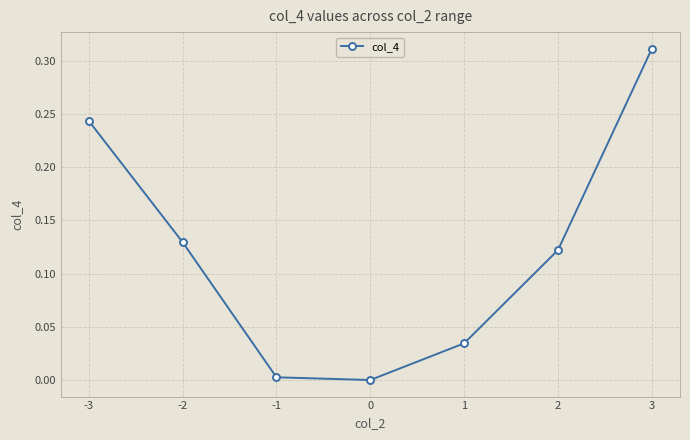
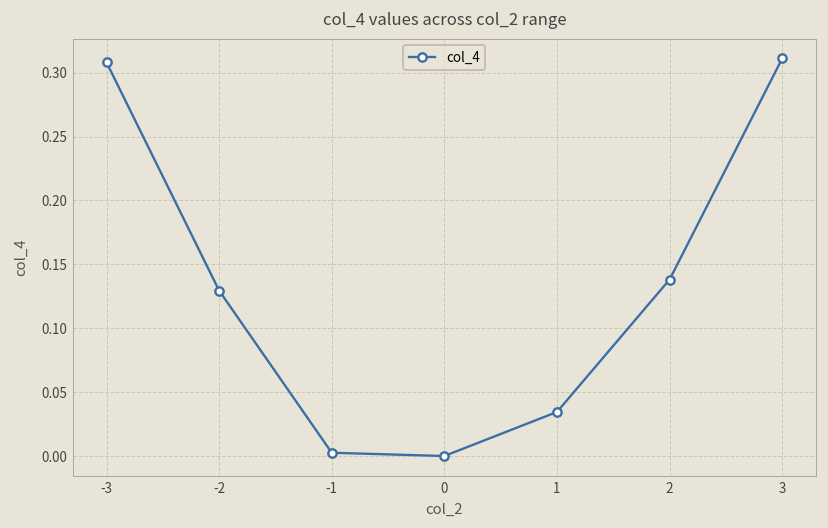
  {
-   "-3": 0.243,
+   "-3": 0.308,
    "-2": 0.129,
    "-1": 0.003,
    "0": 0.000,
    "1": 0.034,
-   "2": 0.122,
+   "2": 0.138,
    "3": 0.311
  }
